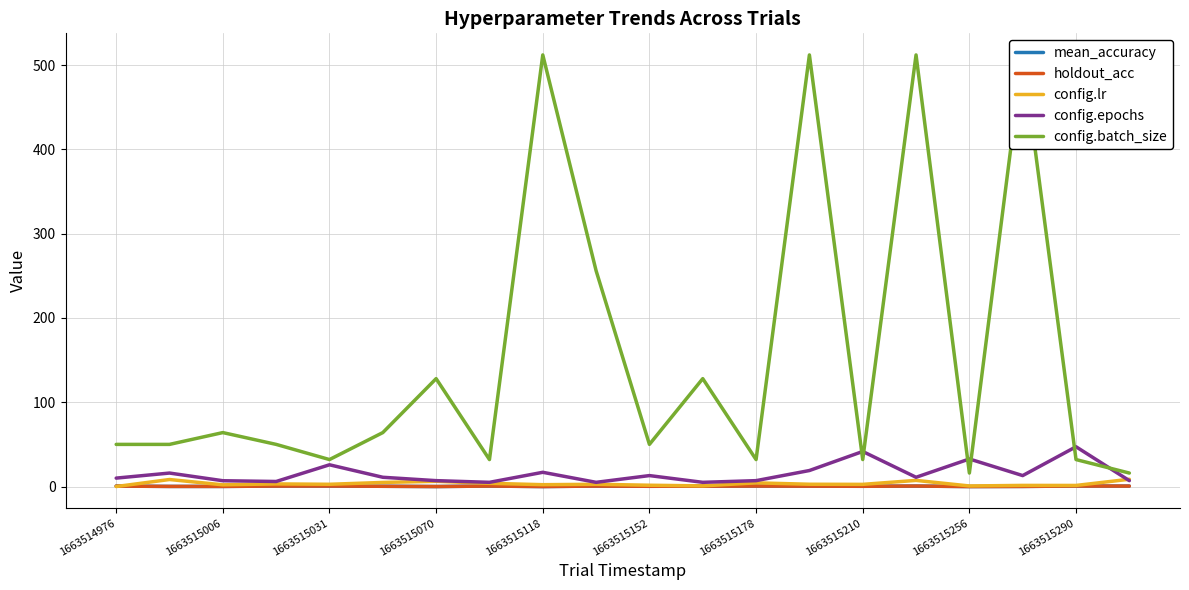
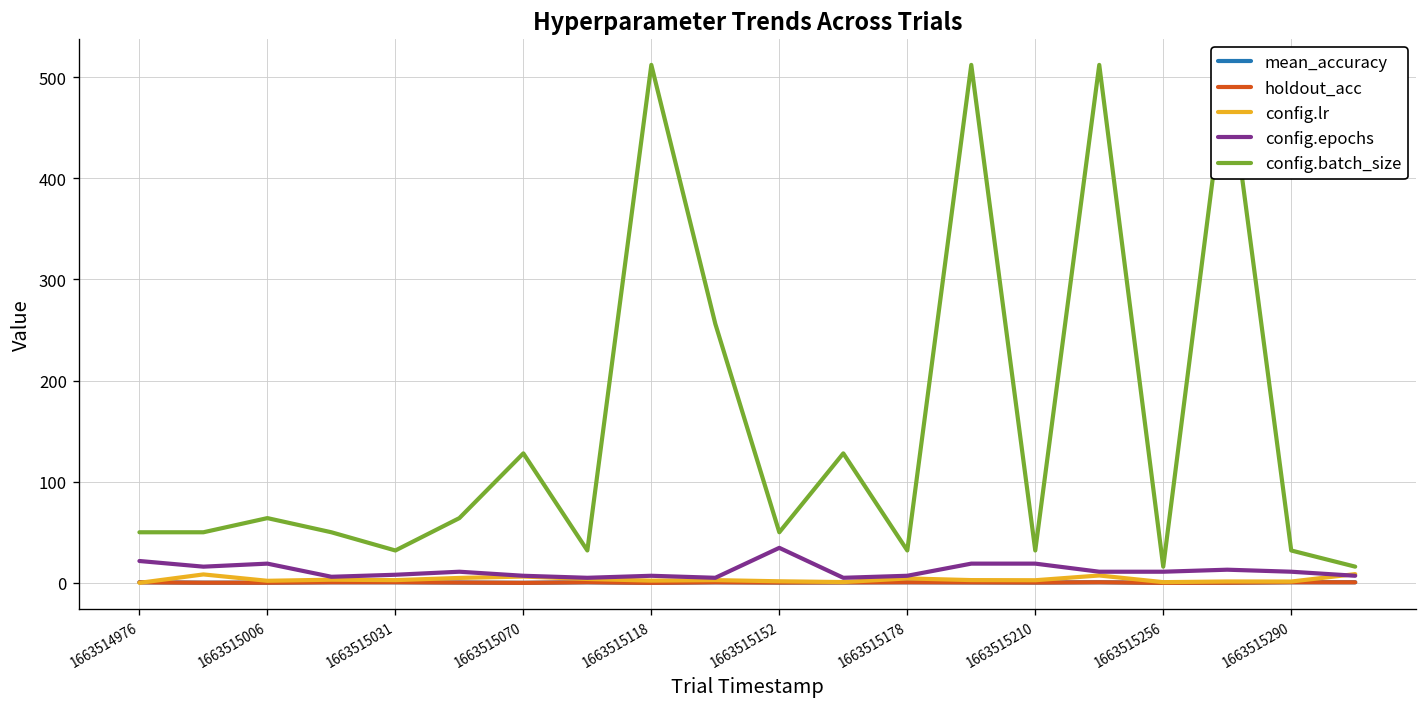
  {
    "holdout_acc": {
      "1663515070": 0,
      "1663515178": 0
    },
    "config.epochs": {
-     "1663514976": 10,
-     "1663515006": 10,
-     "1663515031": 30,
-     "1663515118": 20,
-     "1663515152": 10,
-     "1663515210": 40,
-     "1663515256": 30,
-     "1663515290": 50
+     "1663514976": 20,
+     "1663515006": 20,
+     "1663515031": 10,
+     "1663515118": 10,
+     "1663515152": 30,
+     "1663515210": 20,
+     "1663515256": 10,
+     "1663515290": 10
    },
    "config.batch_size": {
      "1663514976": 50,
      "1663515006": 60,
      "1663515031": 30,
      "1663515070": 130,
      "1663515118": 510,
      "1663515152": 50,
      "1663515178": 30,
      "1663515210": 30,
      "1663515256": 20,
      "1663515290": 30
    }
  }
